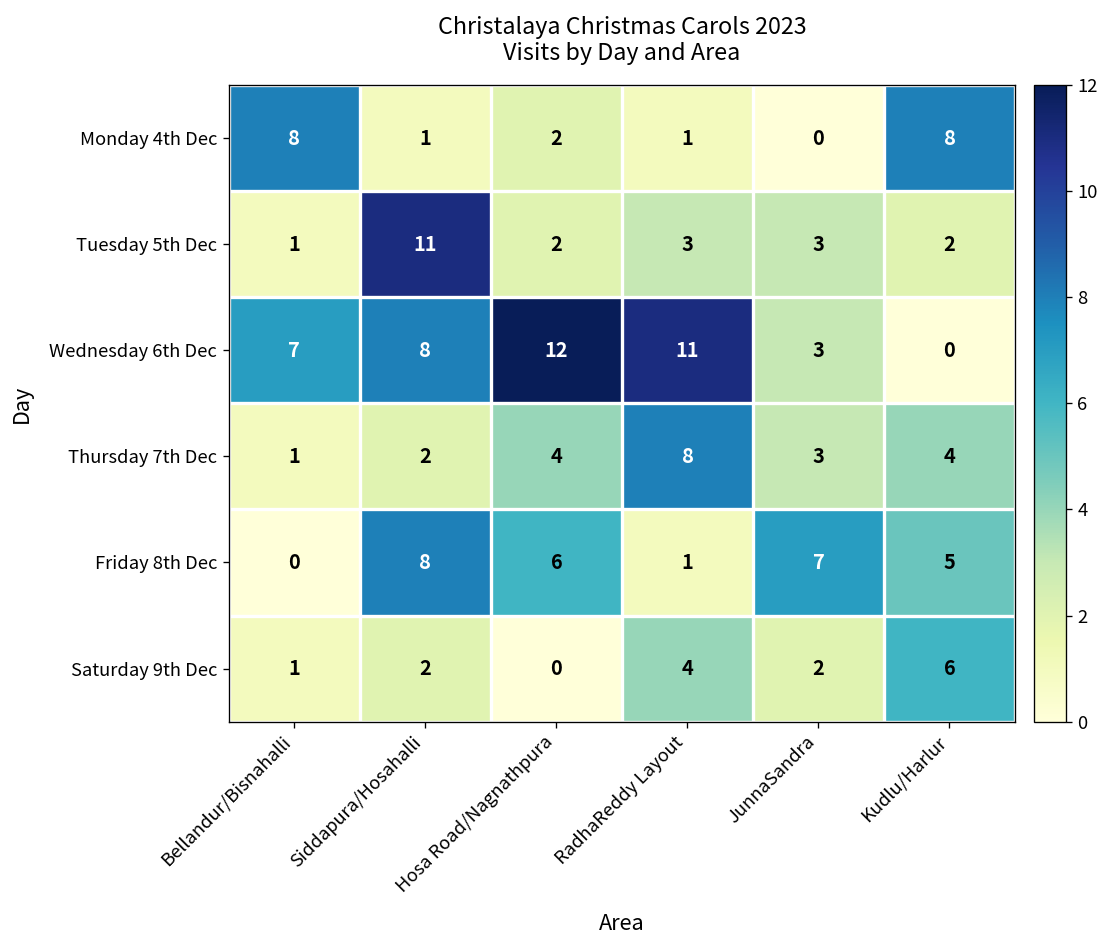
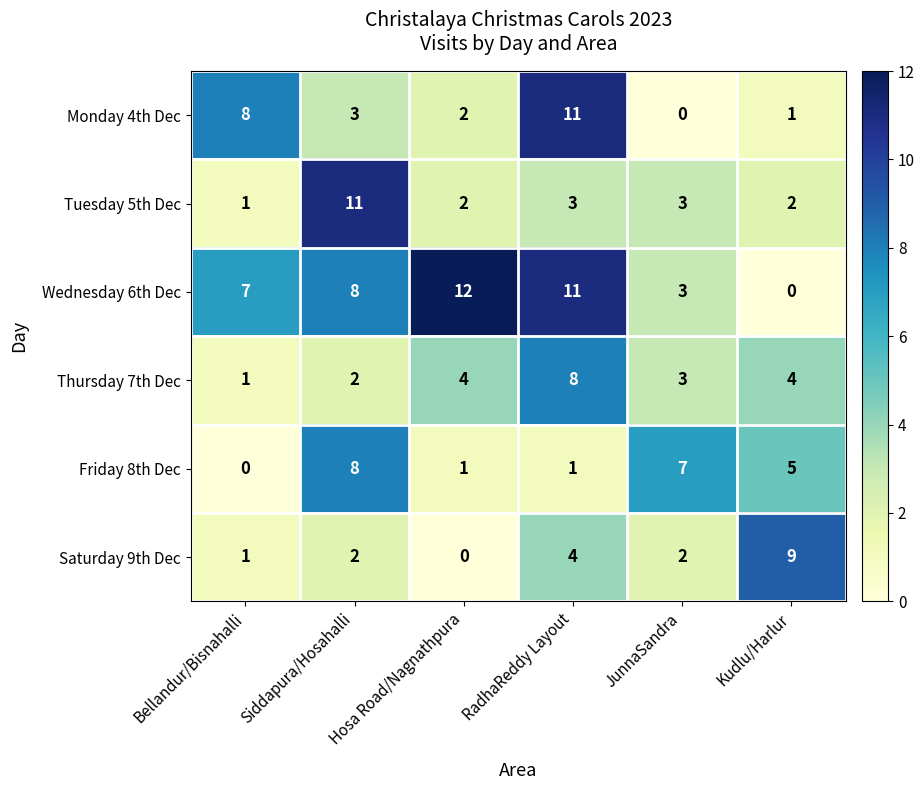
  {
    "Monday 4th Dec": {
      "Bellandur/Bisnahalli": 8,
-     "Siddapura/Hosahalli": 1,
+     "Siddapura/Hosahalli": 3,
      "Hosa Road/Nagnathpura": 2,
-     "RadhaReddy Layout": 1,
+     "RadhaReddy Layout": 11,
      "JunnaSandra": 0,
-     "Kudlu/Harlur": 8
+     "Kudlu/Harlur": 1
    },
    "Tuesday 5th Dec": {
      "Bellandur/Bisnahalli": 1,
      "Siddapura/Hosahalli": 11,
      "Hosa Road/Nagnathpura": 2,
      "RadhaReddy Layout": 3,
      "JunnaSandra": 3,
      "Kudlu/Harlur": 2
    },
    "Wednesday 6th Dec": {
      "Bellandur/Bisnahalli": 7,
      "Siddapura/Hosahalli": 8,
      "Hosa Road/Nagnathpura": 12,
      "RadhaReddy Layout": 11,
      "JunnaSandra": 3,
      "Kudlu/Harlur": 0
    },
    "Thursday 7th Dec": {
      "Bellandur/Bisnahalli": 1,
      "Siddapura/Hosahalli": 2,
      "Hosa Road/Nagnathpura": 4,
      "RadhaReddy Layout": 8,
      "JunnaSandra": 3,
      "Kudlu/Harlur": 4
    },
    "Friday 8th Dec": {
      "Bellandur/Bisnahalli": 0,
      "Siddapura/Hosahalli": 8,
-     "Hosa Road/Nagnathpura": 6,
+     "Hosa Road/Nagnathpura": 1,
      "RadhaReddy Layout": 1,
      "JunnaSandra": 7,
      "Kudlu/Harlur": 5
    },
    "Saturday 9th Dec": {
      "Bellandur/Bisnahalli": 1,
      "Siddapura/Hosahalli": 2,
      "Hosa Road/Nagnathpura": 0,
      "RadhaReddy Layout": 4,
      "JunnaSandra": 2,
-     "Kudlu/Harlur": 6
+     "Kudlu/Harlur": 9
    }
  }
